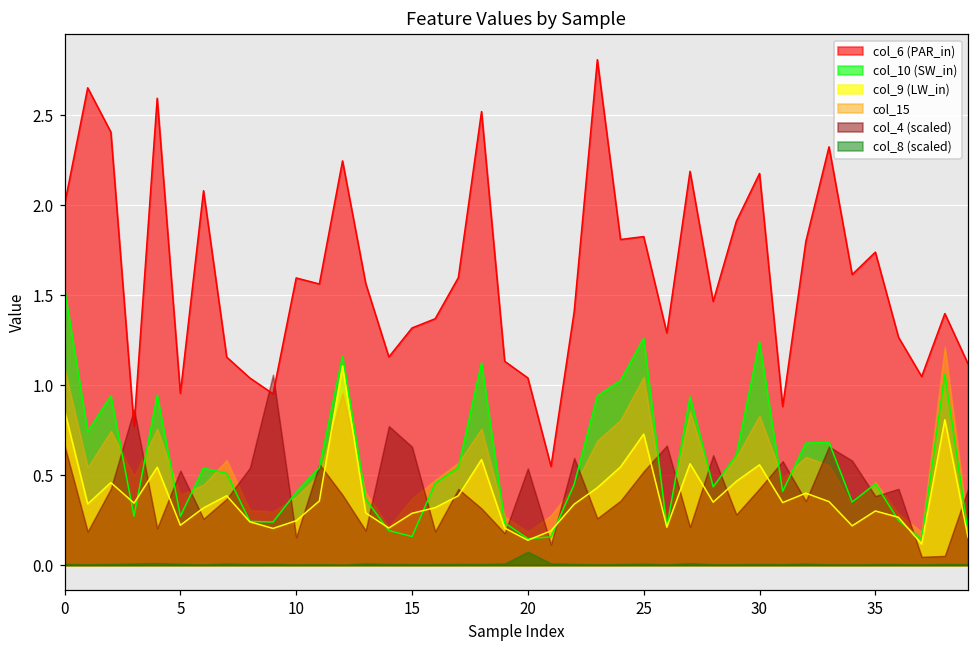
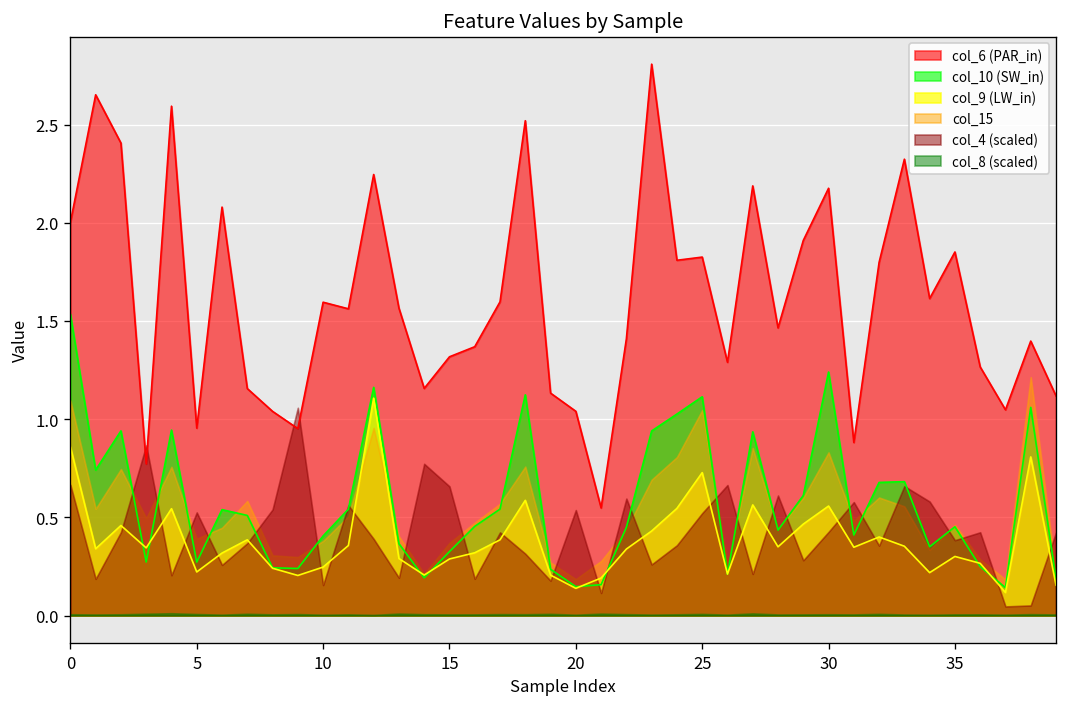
  {
    "col_6 (PAR_in)": {
      "0": 2.00,
      "5": 0.95,
      "10": 1.60,
      "15": 1.32,
      "20": 1.04,
      "25": 1.83,
      "30": 2.18,
-     "35": 1.74
+     "35": 1.85
    },
    "col_10 (SW_in)": {
      "0": 1.53,
      "5": 0.27,
      "10": 0.41,
-     "15": 0.16,
-     "25": 1.26,
+     "15": 0.33,
+     "25": 1.11,
      "30": 1.24
    },
    "col_9 (LW_in)": {
      "0": 0.86,
      "5": 0.22,
      "10": 0.25,
      "15": 0.29,
      "25": 0.73,
      "30": 0.56,
      "35": 0.30
    },
    "col_15": {
      "0": 1.10,
      "5": 0.39,
      "10": 0.38,
      "15": 0.37,
      "20": 0.19,
      "25": 1.05,
      "30": 0.83
    },
    "col_4 (scaled)": {
      "0": 0.67,
      "5": 0.52,
      "10": 0.16,
      "15": 0.66,
      "20": 0.54,
      "25": 0.52,
      "30": 0.43,
      "35": 0.38
    },
    "col_8 (scaled)": {
-     "20": 0.07
+     "20": 0.00
    }
  }
